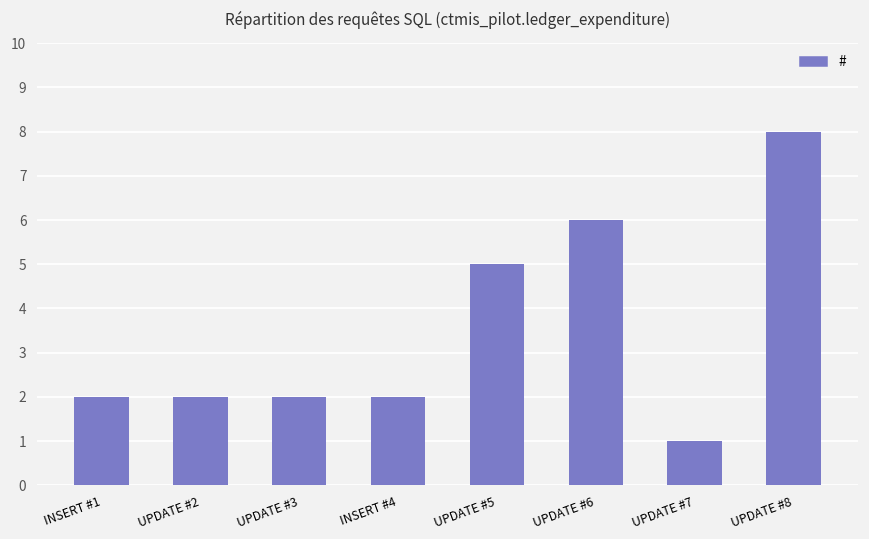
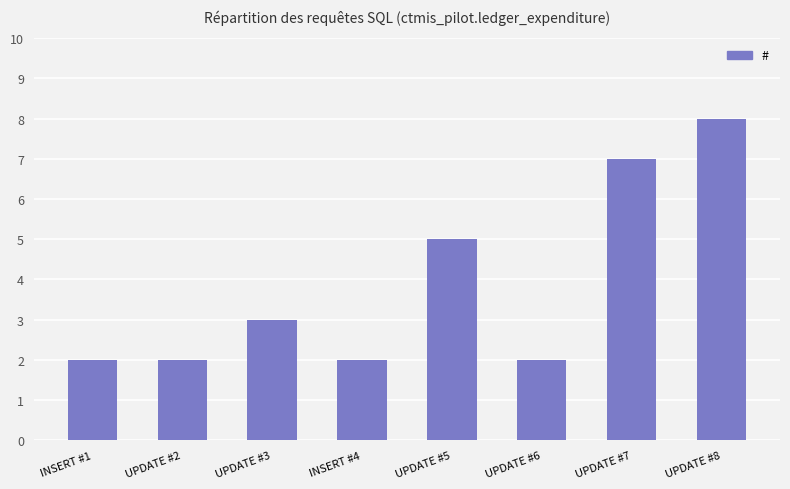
  {
    "INSERT #1": 2,
    "UPDATE #2": 2,
-   "UPDATE #3": 2,
+   "UPDATE #3": 3,
    "INSERT #4": 2,
    "UPDATE #5": 5,
-   "UPDATE #6": 6,
-   "UPDATE #7": 1,
+   "UPDATE #6": 2,
+   "UPDATE #7": 7,
    "UPDATE #8": 8
  }
